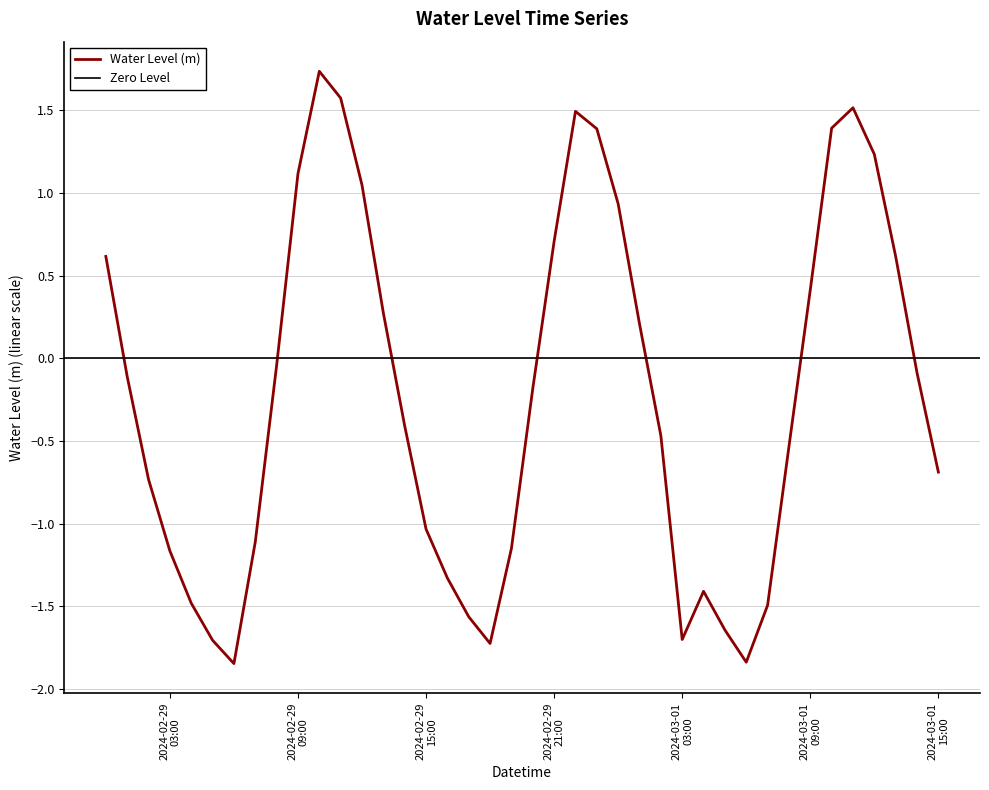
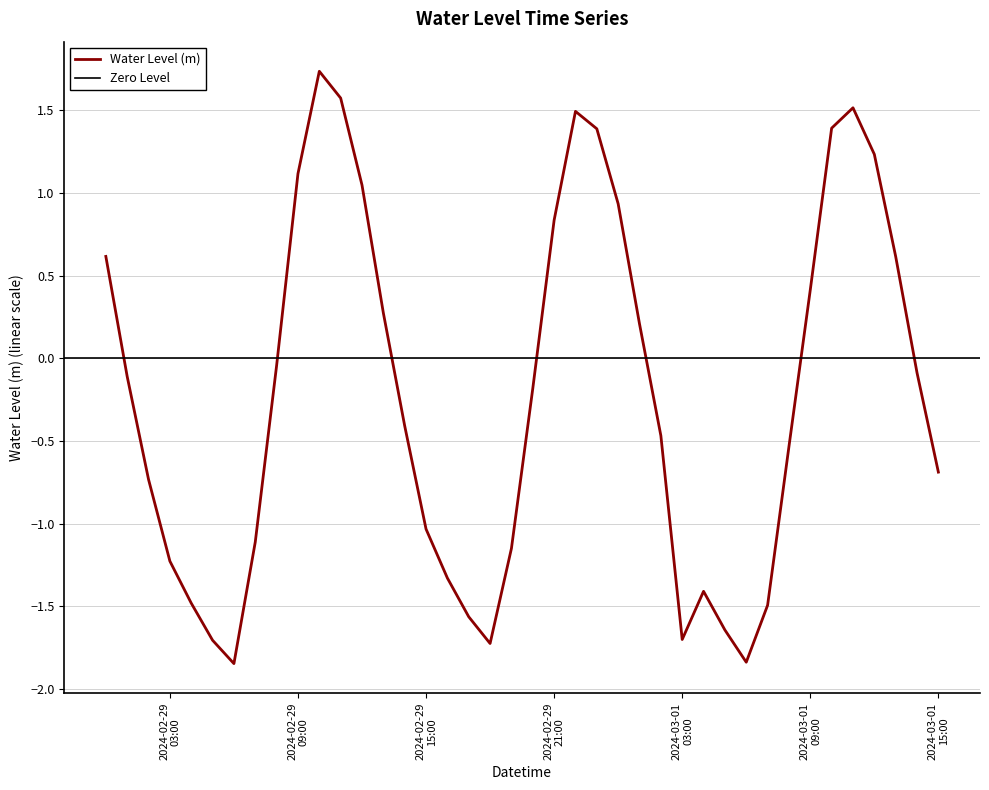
  {
-   "2024-02-29 03:00": -1.17,
+   "2024-02-29 03:00": -1.23,
    "2024-02-29 09:00": 1.12,
    "2024-02-29 15:00": -1.03,
-   "2024-02-29 21:00": 0.71,
+   "2024-02-29 21:00": 0.84,
    "2024-03-01 03:00": -1.70,
    "2024-03-01 09:00": 0.41,
    "2024-03-01 15:00": -0.69
  }
